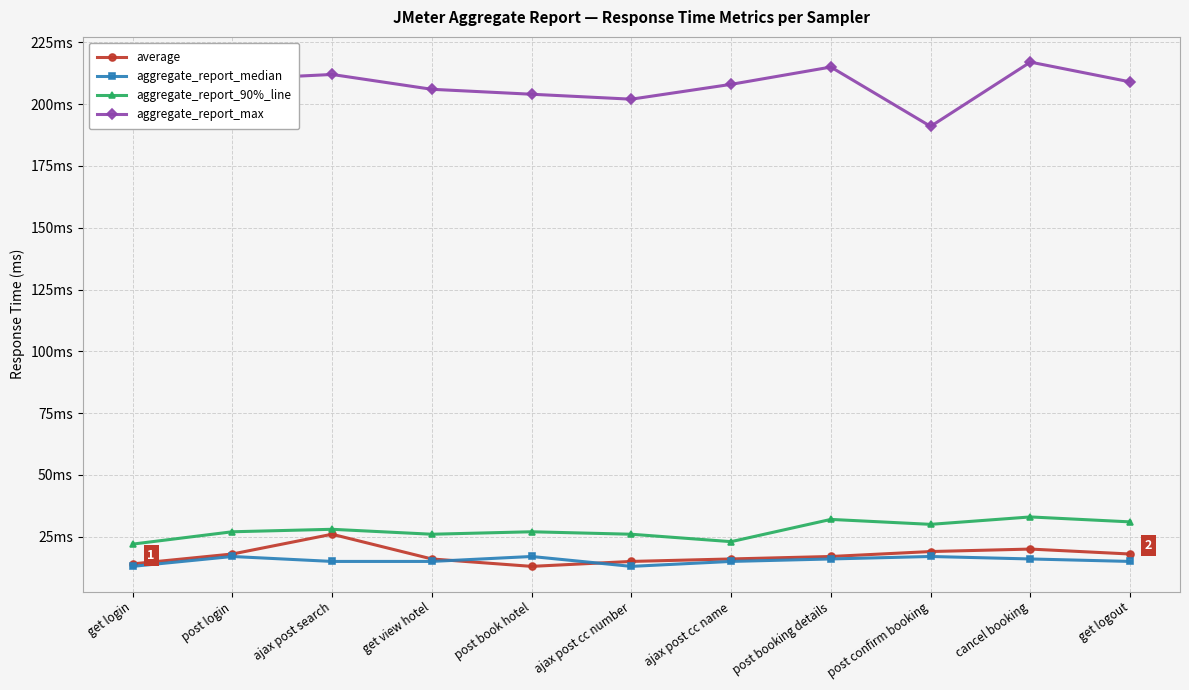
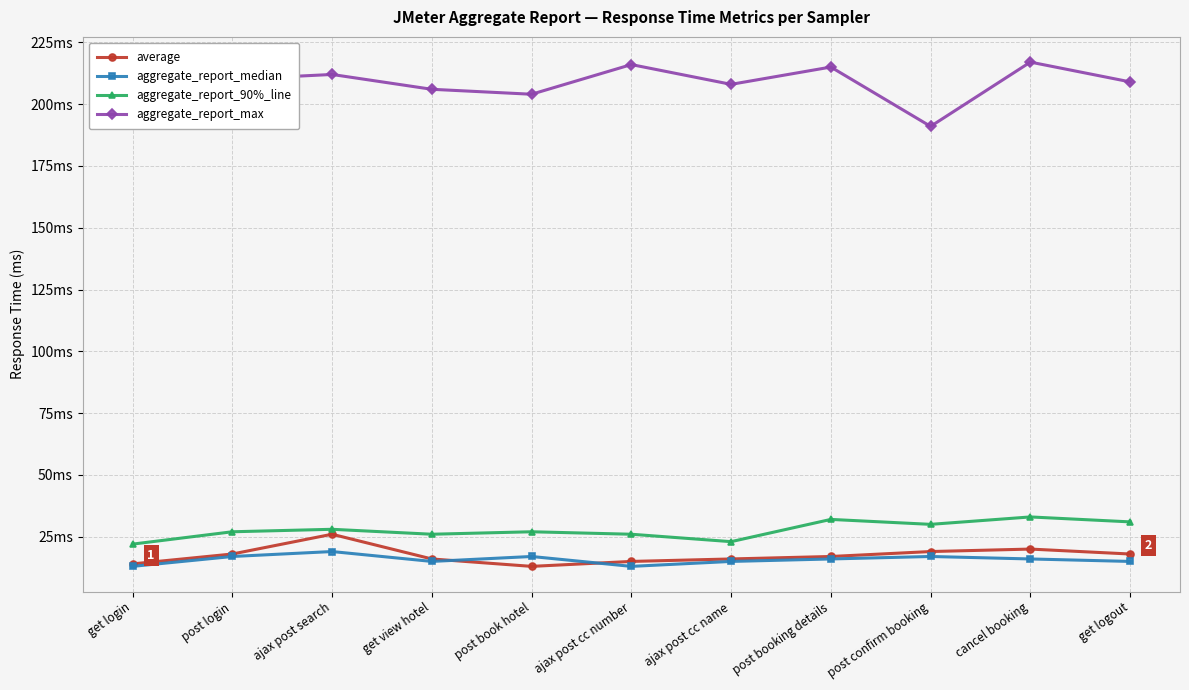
  {
    "average": {
      "ajax post search": "26ms",
      "post book hotel": "13ms",
      "ajax post cc number": "15ms",
      "post confirm booking": "19ms",
      "cancel booking": "20ms"
    },
    "aggregate_report_median": {
-     "ajax post search": "15ms",
+     "ajax post search": "19ms",
      "post book hotel": "17ms",
      "ajax post cc number": "13ms",
      "post confirm booking": "17ms",
      "cancel booking": "16ms",
      "get logout": "15ms"
    },
    "aggregate_report_90%_line": {
      "get login": "22ms",
      "post login": "27ms",
      "ajax post search": "28ms",
      "get view hotel": "26ms",
      "post book hotel": "27ms",
      "ajax post cc number": "26ms",
      "ajax post cc name": "23ms",
      "post booking details": "32ms",
      "post confirm booking": "30ms",
      "cancel booking": "33ms",
      "get logout": "31ms"
    },
    "aggregate_report_max": {
      "ajax post search": "212ms",
      "get view hotel": "206ms",
      "post book hotel": "204ms",
-     "ajax post cc number": "202ms",
+     "ajax post cc number": "216ms",
      "ajax post cc name": "208ms",
      "post booking details": "215ms",
      "post confirm booking": "191ms",
      "cancel booking": "217ms",
      "get logout": "209ms"
    }
  }
